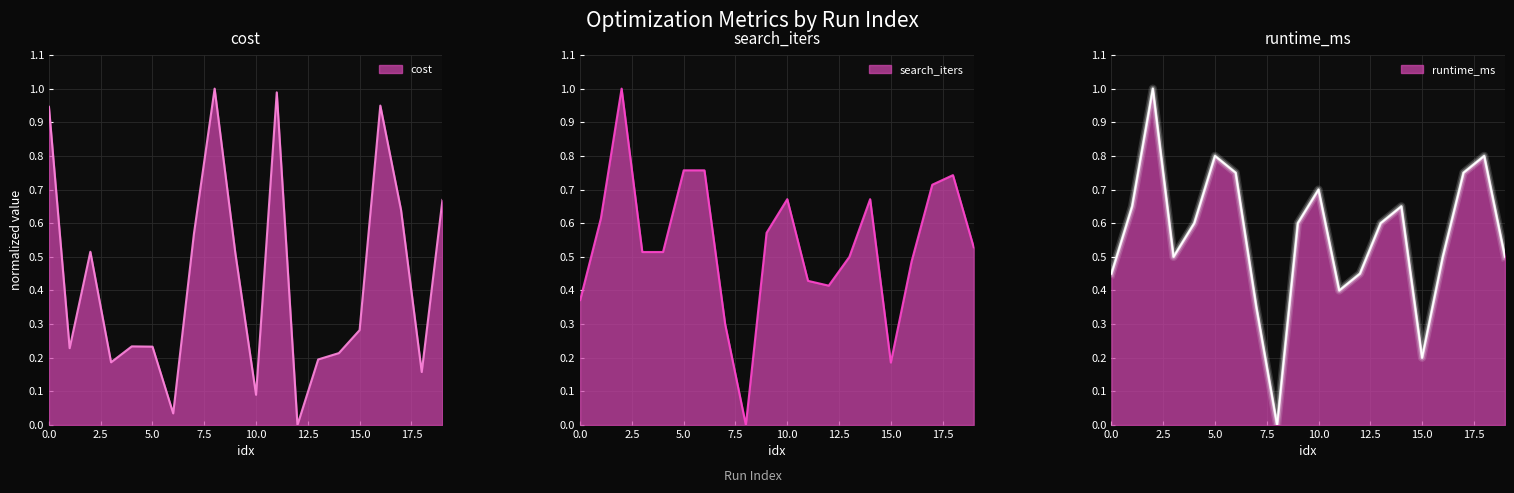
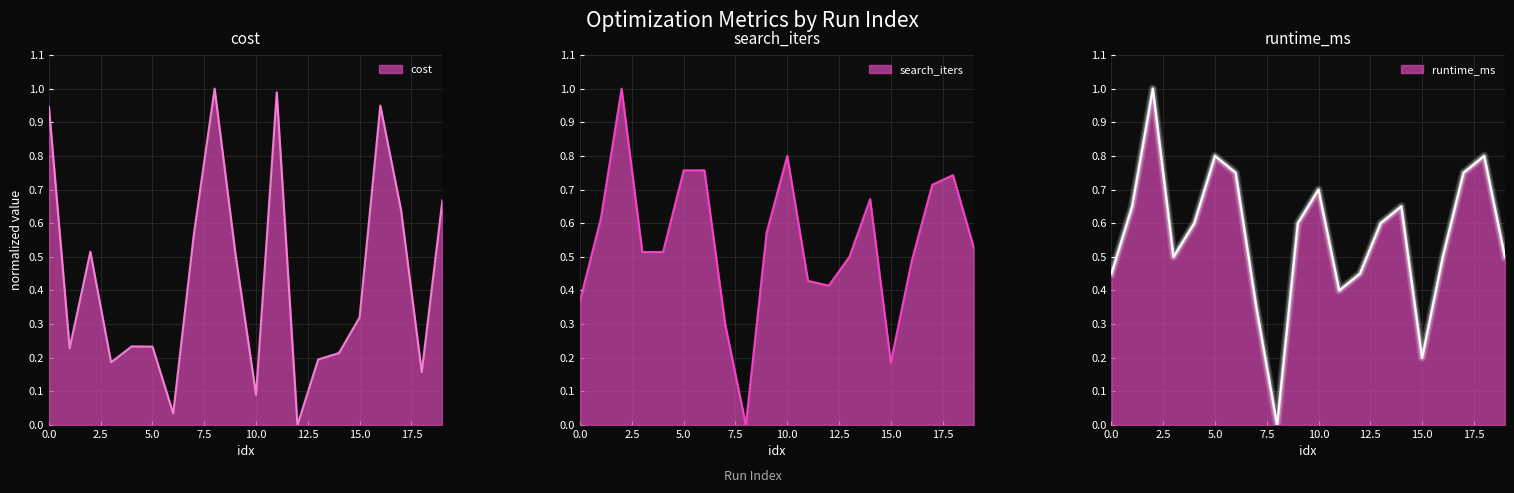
  {
    "cost": {
      "0.0": 0.95,
      "5.0": 0.23,
      "10.0": 0.09,
-     "15.0": 0.28
+     "15.0": 0.32
    },
    "search_iters": {
      "0.0": 0.37,
      "5.0": 0.76,
-     "10.0": 0.67,
+     "10.0": 0.80,
      "15.0": 0.19
    },
    "runtime_ms": {
      "0.0": 0.45,
      "5.0": 0.80,
      "10.0": 0.70,
      "15.0": 0.20
    }
  }
